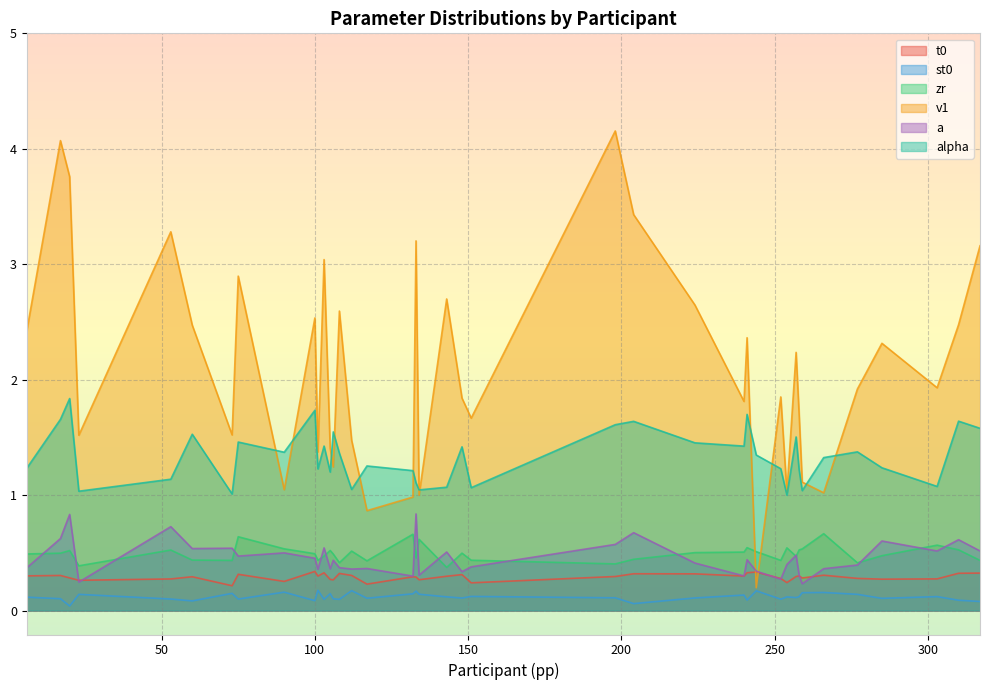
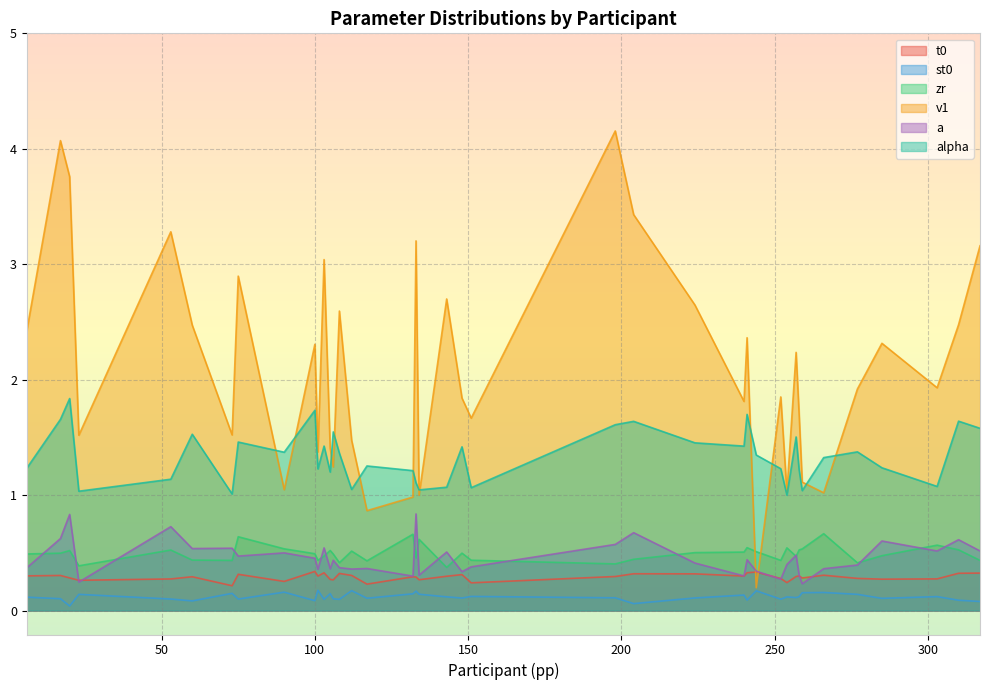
  {
    "t0": {
      "100": 0.34
    },
    "v1": {
-     "100": 2.53
+     "100": 2.31
    },
    "a": {
      "100": 0.45
    }
  }
